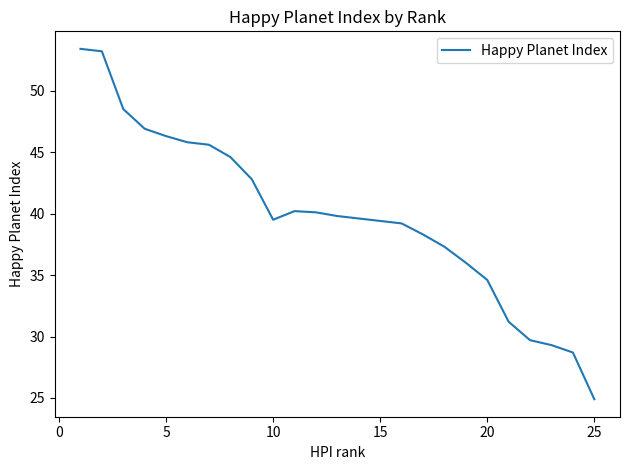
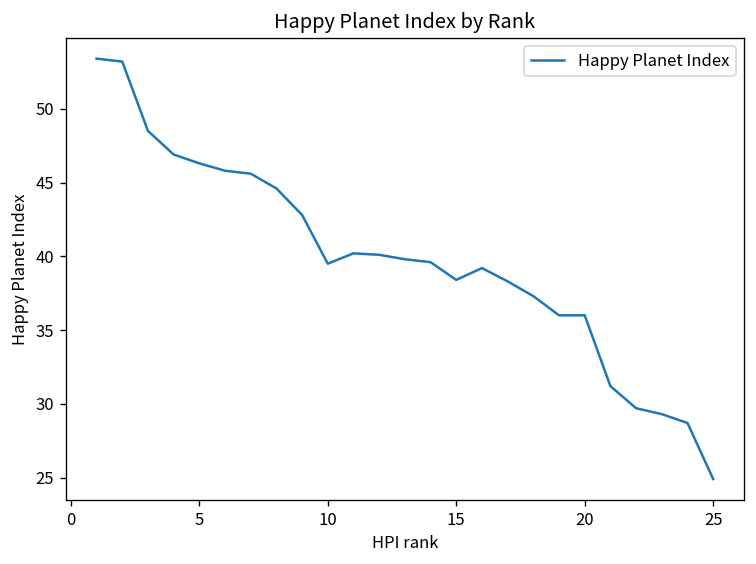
  {
    "5": 46.3,
    "10": 39.5,
-   "15": 39.4,
-   "20": 34.6,
+   "15": 38.4,
+   "20": 36.0,
    "25": 24.9
  }
